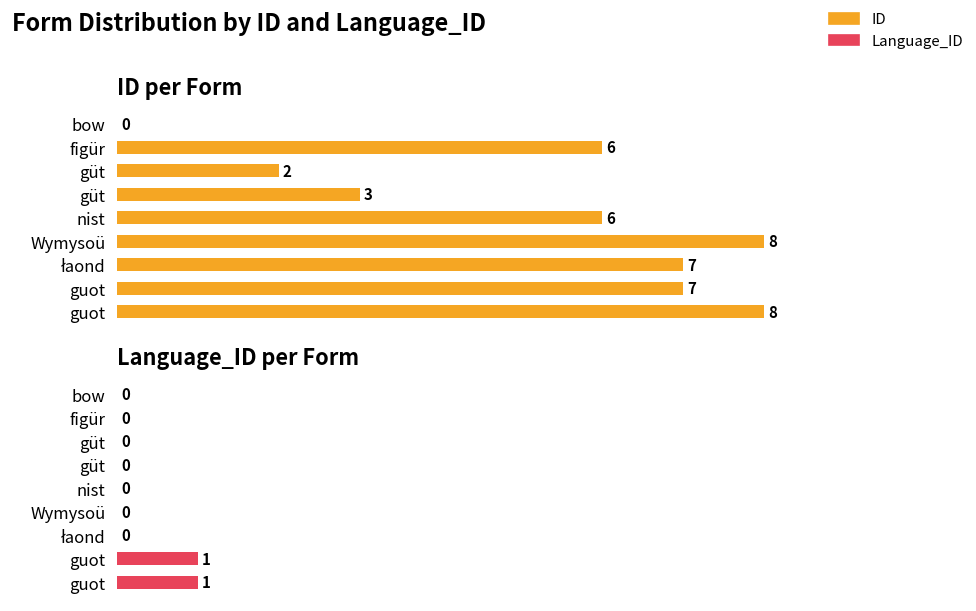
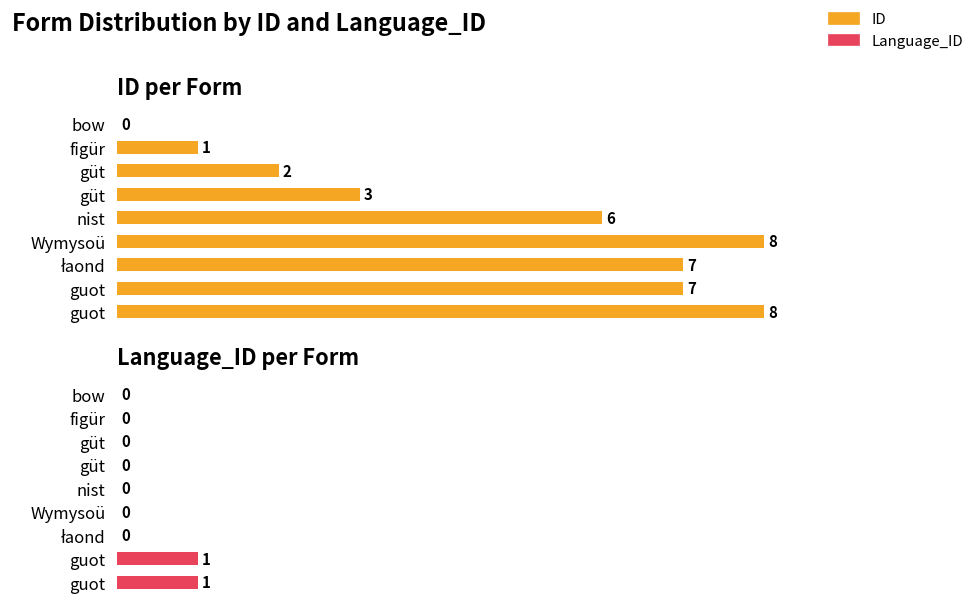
  {
    "ID per Form": {
      "bow": 0,
-     "figür": 6,
+     "figür": 1,
      "nist": 6,
      "Wymysoü": 8,
      "łaond": 7
    },
    "Language_ID per Form": {
      "bow": 0,
      "figür": 0,
      "nist": 0,
      "Wymysoü": 0,
      "łaond": 0
    }
  }
